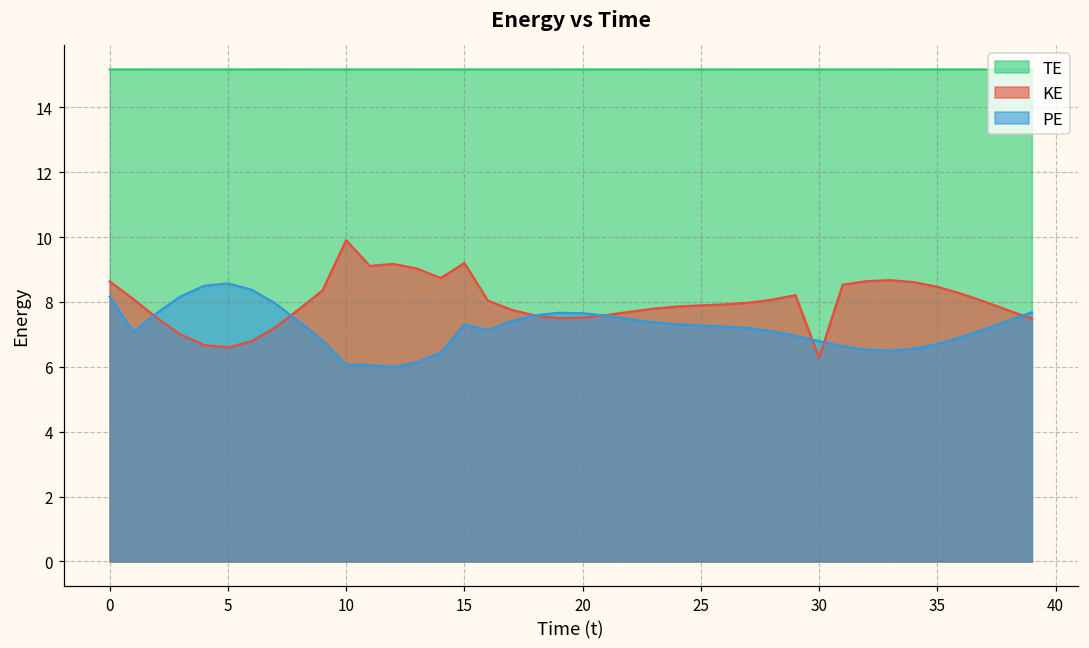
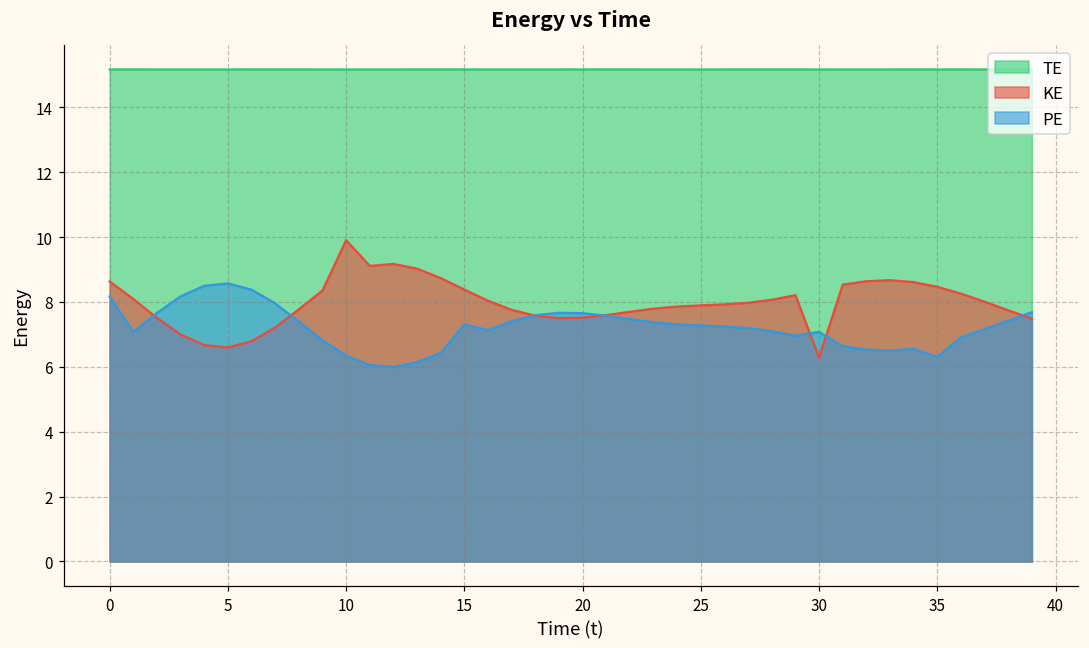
  {
    "TE": {
      "0": 15.2,
      "5": 15.2,
      "10": 15.2,
      "15": 15.2,
      "20": 15.2,
      "25": 15.2,
      "30": 15.2,
      "35": 15.2
    },
    "KE": {
      "0": 8.6,
      "5": 6.6,
      "10": 9.9,
-     "15": 9.2,
+     "15": 8.4,
      "20": 7.5,
      "25": 7.9,
      "30": 6.3,
      "35": 8.5
    },
    "PE": {
      "0": 8.2,
      "5": 8.6,
-     "10": 6.1,
+     "10": 6.3,
      "15": 7.3,
      "20": 7.7,
      "25": 7.3,
-     "30": 6.8,
-     "35": 6.7
+     "30": 7.1,
+     "35": 6.3
    }
  }
